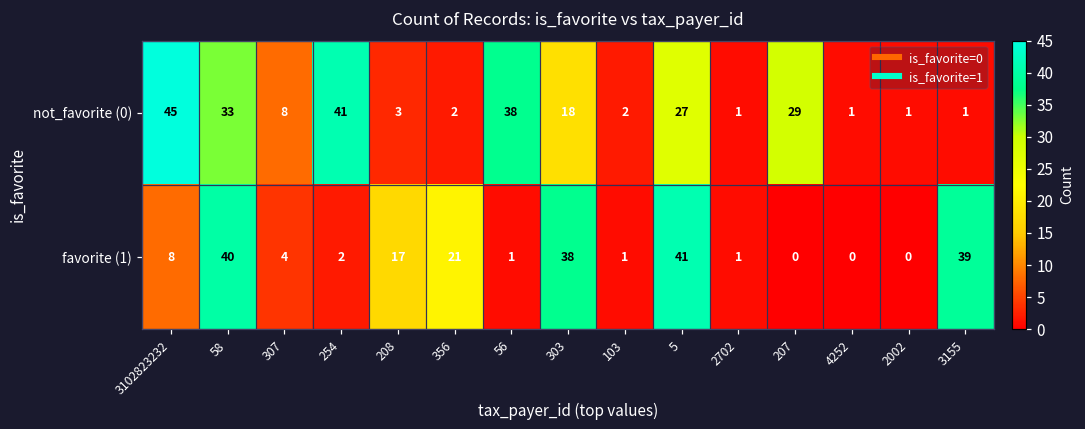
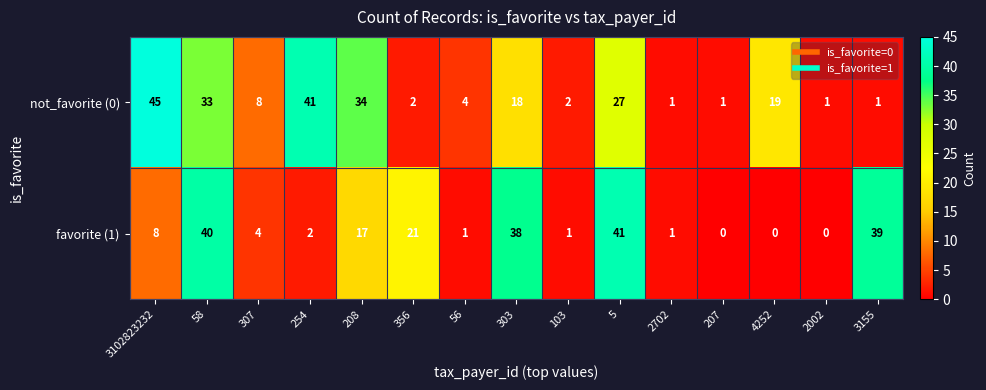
  {
    "not_favorite (0)": {
      "3102823232": 45,
      "58": 33,
      "307": 8,
      "254": 41,
-     "208": 3,
+     "208": 34,
      "356": 2,
-     "56": 38,
+     "56": 4,
      "303": 18,
      "103": 2,
      "5": 27,
      "2702": 1,
-     "207": 29,
-     "4252": 1,
+     "207": 1,
+     "4252": 19,
      "2002": 1,
      "3155": 1
    },
    "favorite (1)": {
      "3102823232": 8,
      "58": 40,
      "307": 4,
      "254": 2,
      "208": 17,
      "356": 21,
      "56": 1,
      "303": 38,
      "103": 1,
      "5": 41,
      "2702": 1,
      "207": 0,
      "4252": 0,
      "2002": 0,
      "3155": 39
    }
  }
